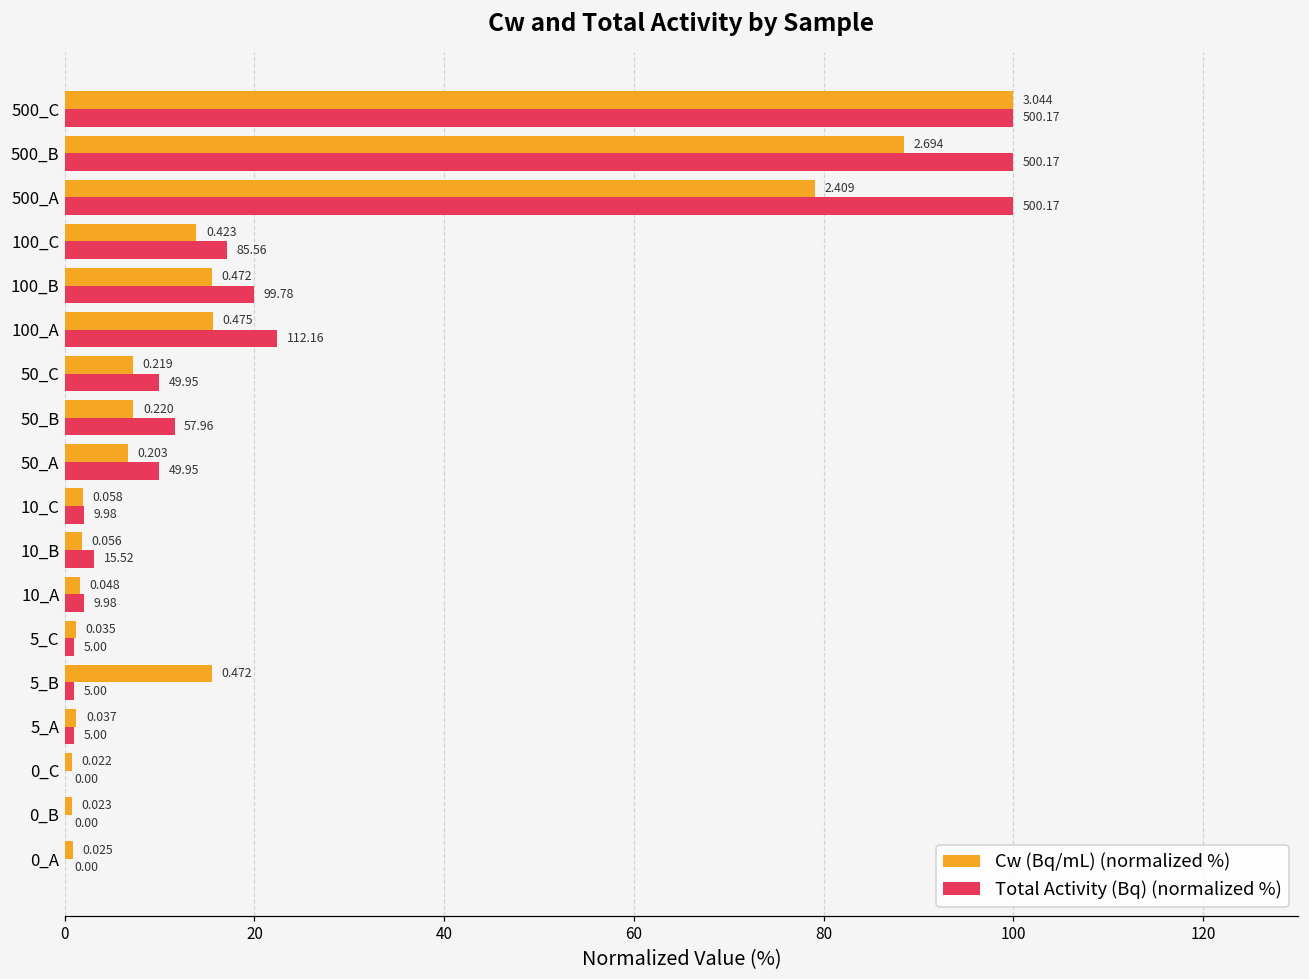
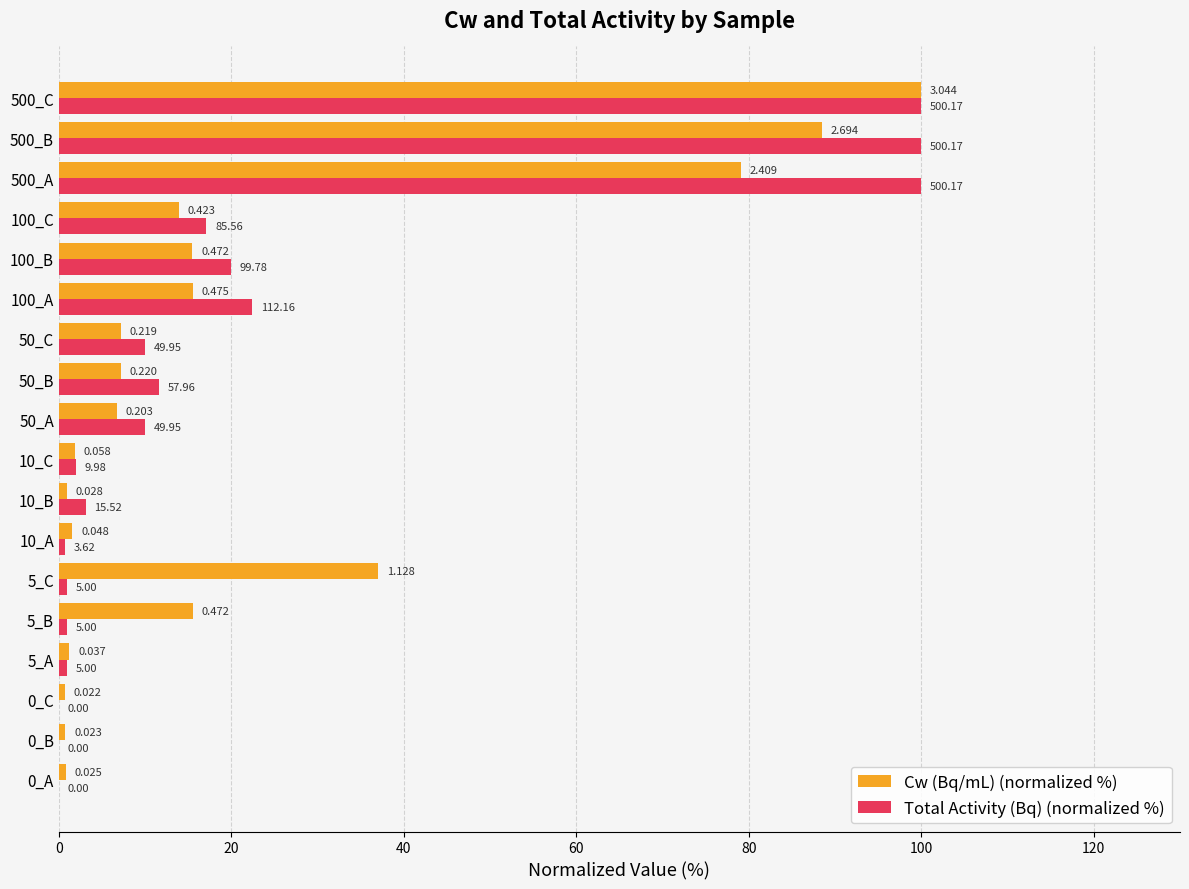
  {
    "Cw (Bq/mL) (normalized %)": {
-     "10_B": 0.056,
-     "5_C": 0.035
+     "10_B": 0.028,
+     "5_C": 1.128
    },
    "Total Activity (Bq) (normalized %)": {
-     "10_A": 9.98,
+     "10_A": 3.62,
      "0_C": 0.00,
      "0_B": 0.00,
      "0_A": 0.00
    }
  }
